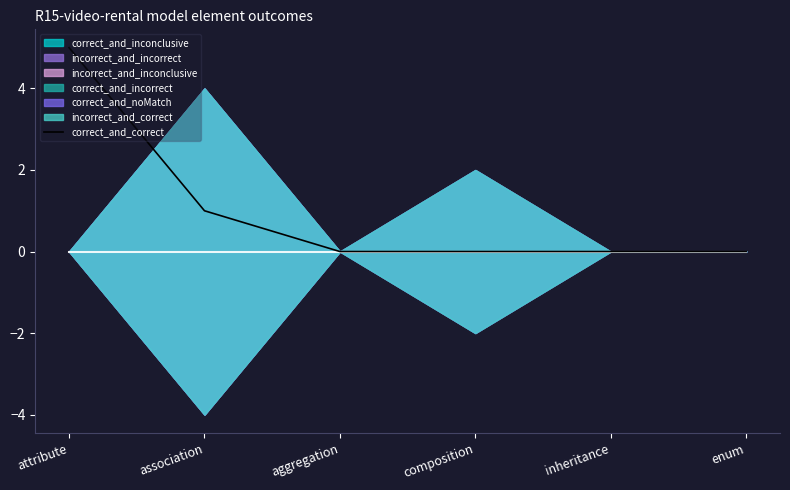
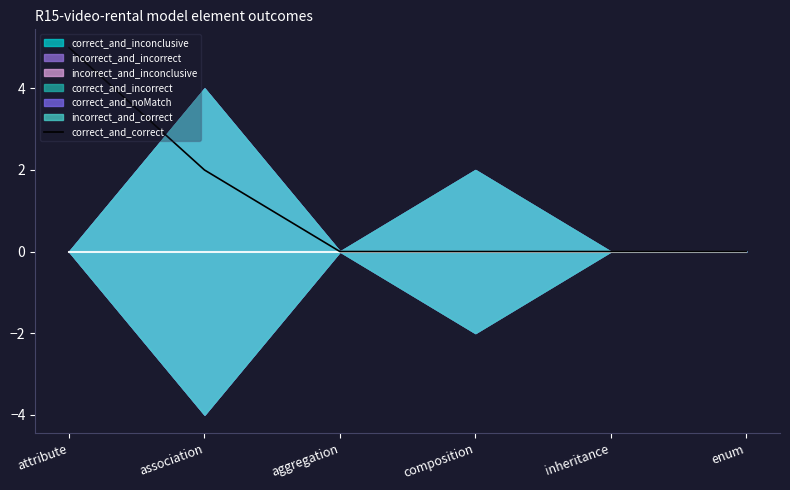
  {
    "correct_and_correct": {
-     "association": 1
+     "association": 2
    }
  }
